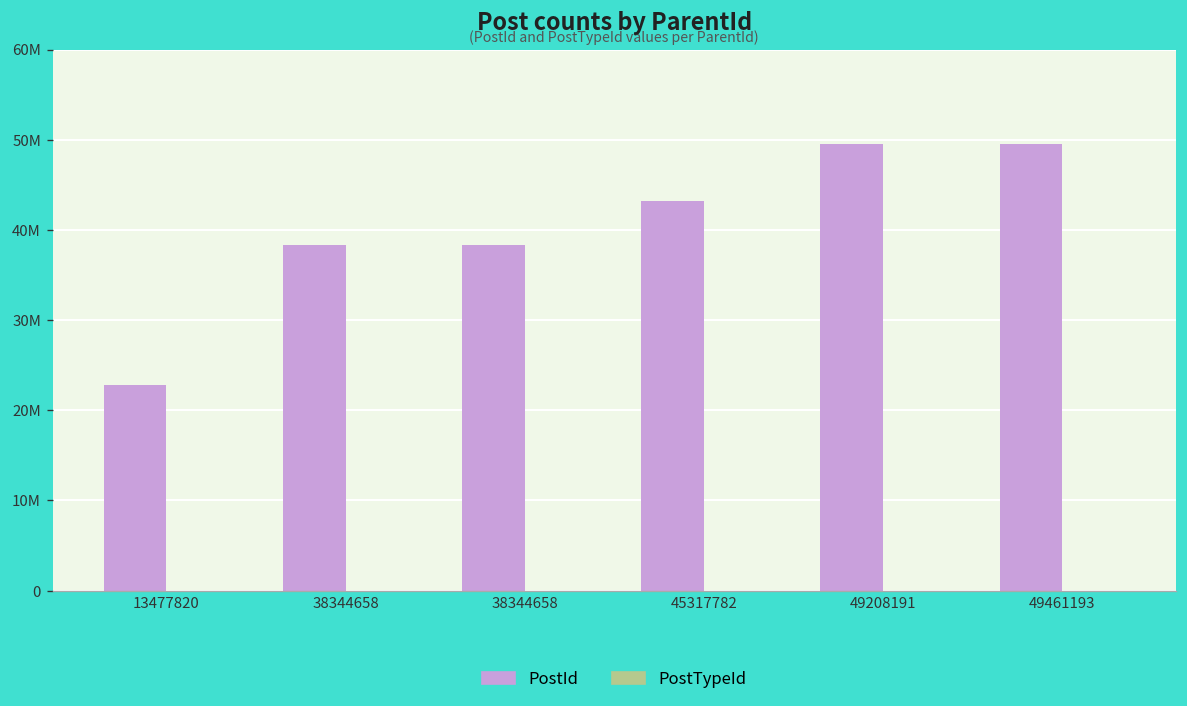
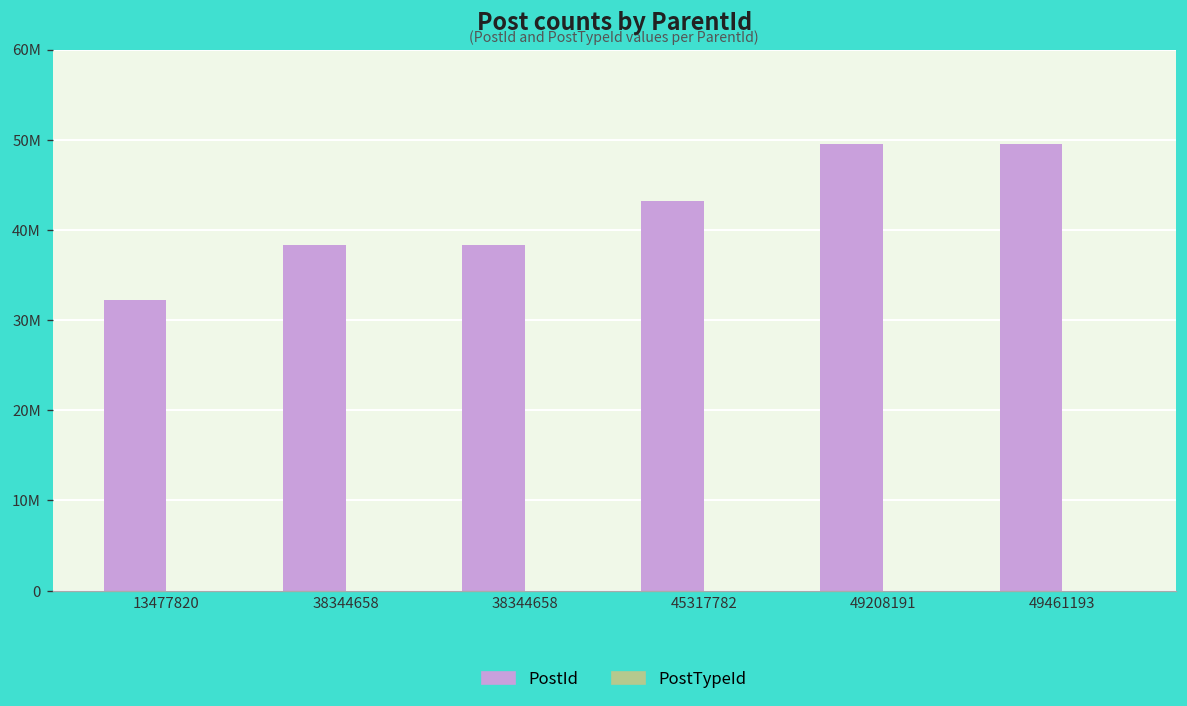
  {
    "PostId": {
-     "13477820": 23000000,
+     "13477820": 32000000,
      "45317782": 43000000,
      "49208191": 50000000,
      "49461193": 50000000
    }
  }
